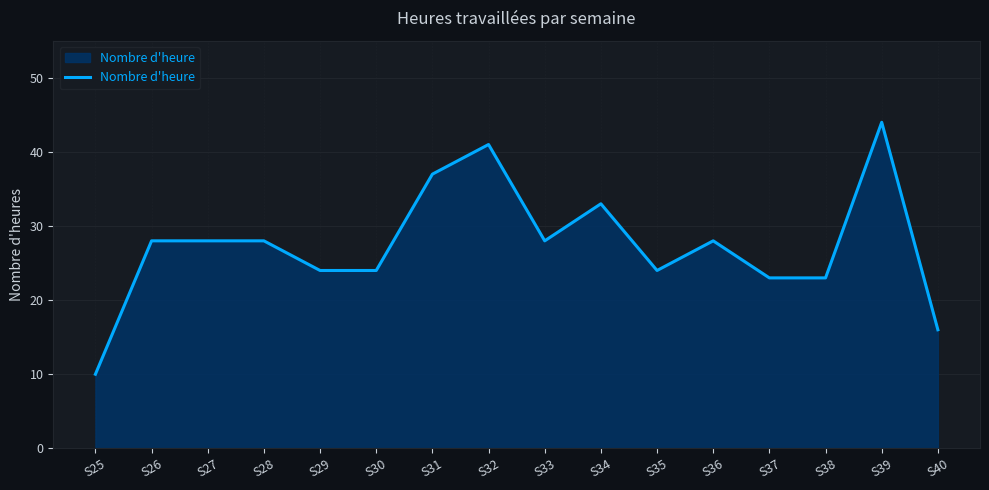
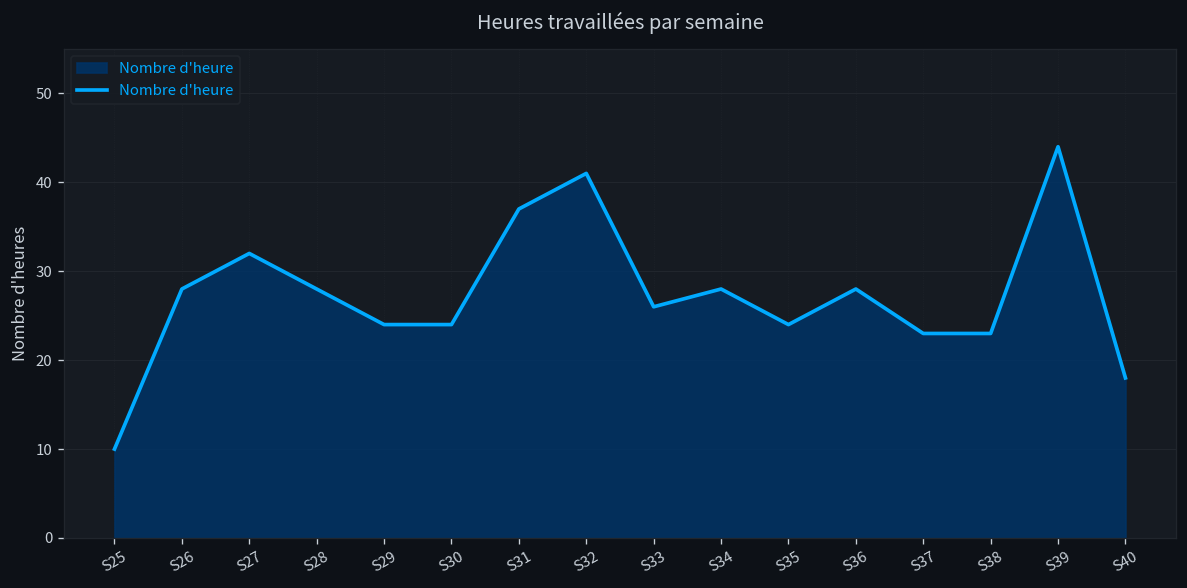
  {
    "S25": 10,
    "S26": 28,
-   "S27": 28,
+   "S27": 32,
    "S28": 28,
    "S29": 24,
    "S30": 24,
    "S31": 37,
    "S32": 41,
-   "S33": 28,
-   "S34": 33,
+   "S33": 26,
+   "S34": 28,
    "S35": 24,
    "S36": 28,
    "S37": 23,
    "S38": 23,
    "S39": 44,
-   "S40": 16
+   "S40": 18
  }
